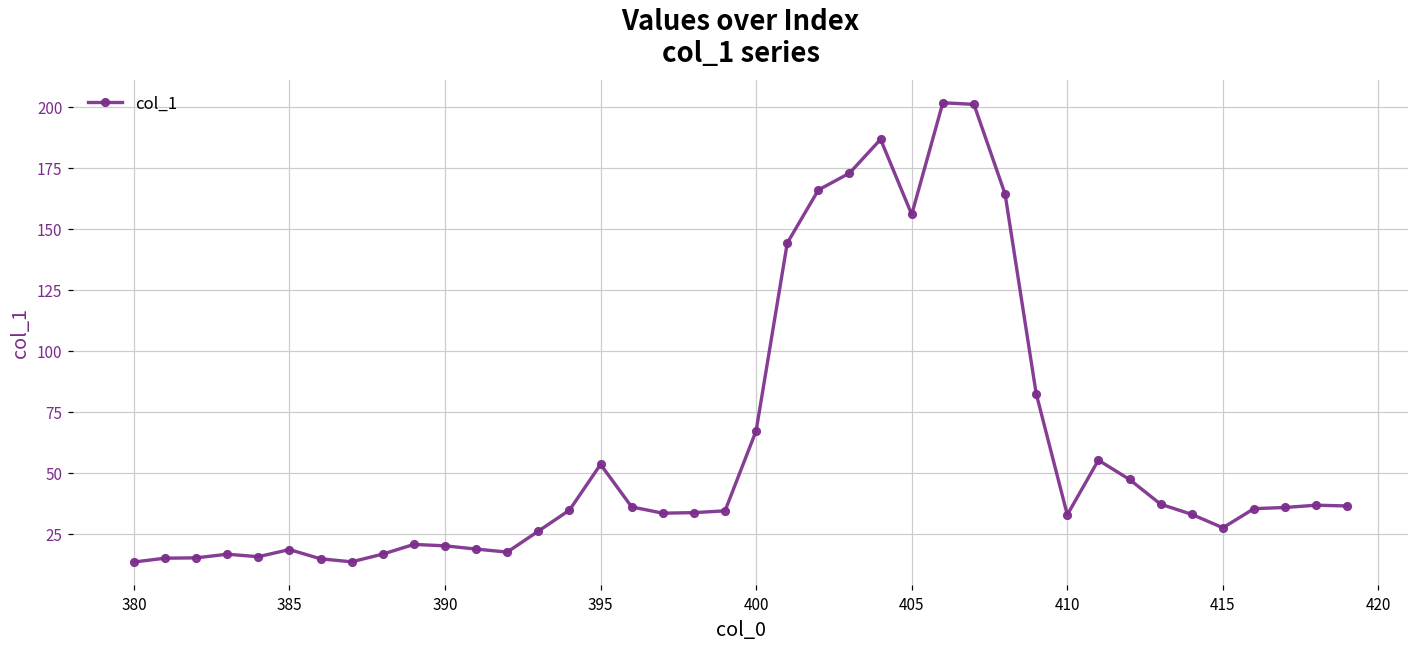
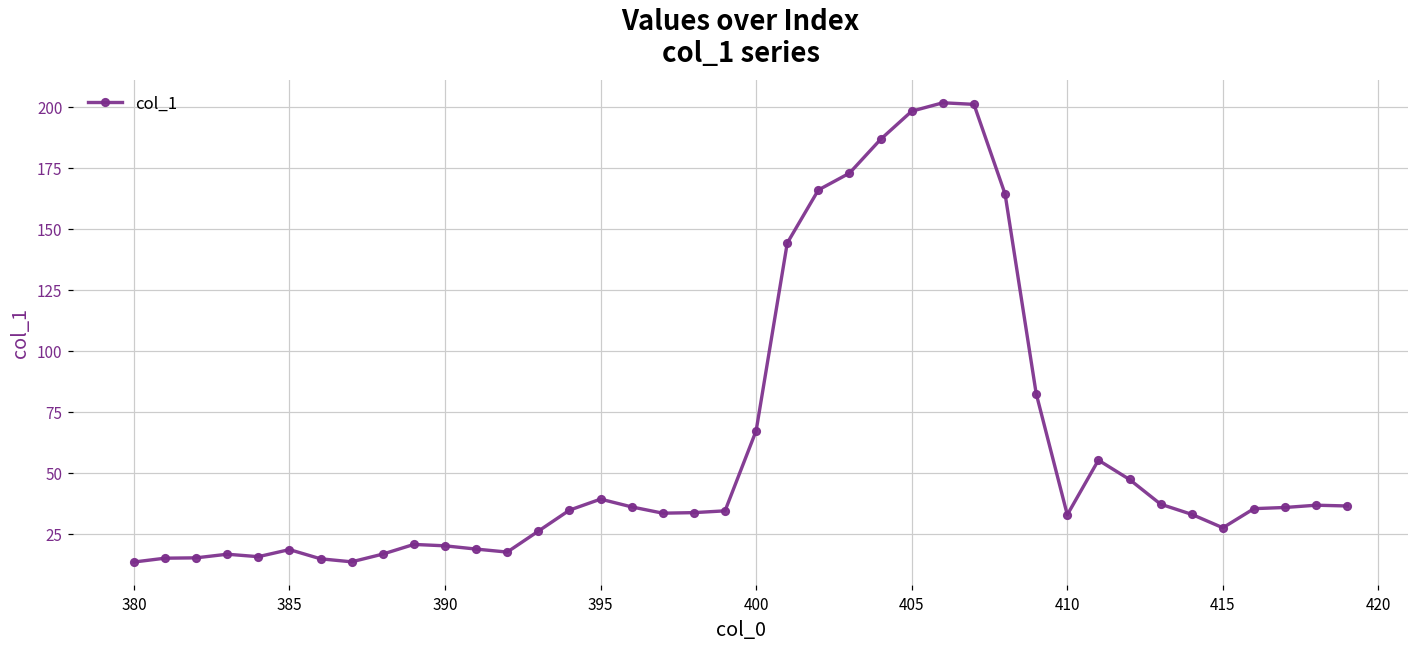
  {
    "380": 13,
    "385": 19,
    "390": 20,
-   "395": 53,
+   "395": 39,
    "400": 67,
-   "405": 156,
+   "405": 198,
    "410": 33,
    "415": 27
  }
